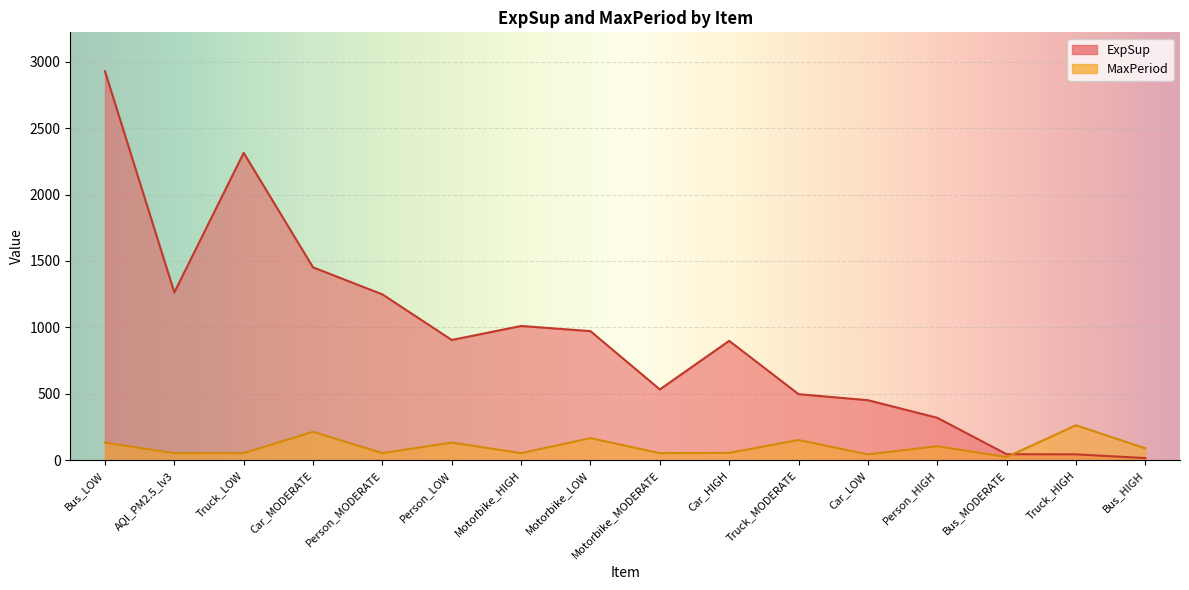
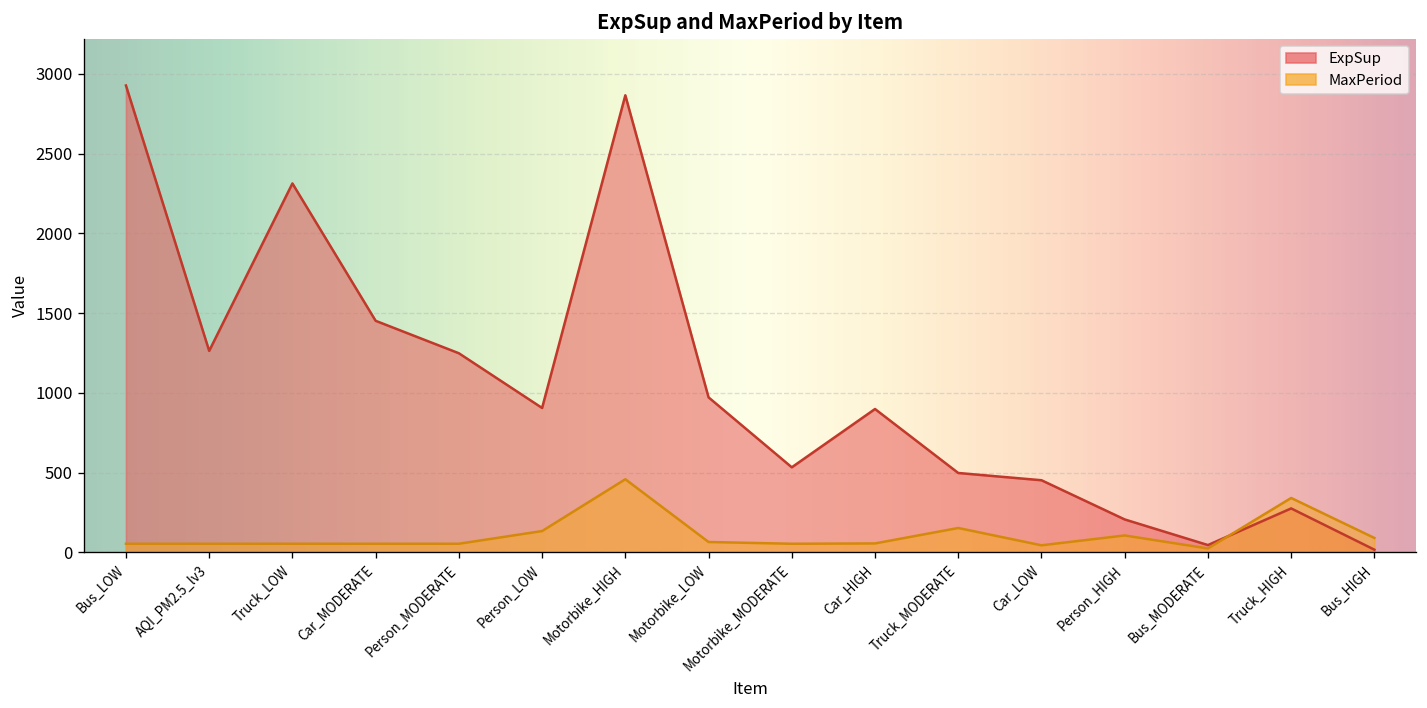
  {
    "ExpSup": {
      "Bus_LOW": 2930,
      "AQI_PM2.5_lv3": 1260,
      "Truck_LOW": 2310,
      "Car_MODERATE": 1450,
      "Person_MODERATE": 1250,
      "Person_LOW": 910,
-     "Motorbike_HIGH": 1010,
+     "Motorbike_HIGH": 2870,
      "Motorbike_LOW": 970,
      "Motorbike_MODERATE": 530,
      "Car_HIGH": 900,
      "Truck_MODERATE": 500,
      "Car_LOW": 450,
-     "Person_HIGH": 320,
+     "Person_HIGH": 210,
      "Bus_MODERATE": 50,
-     "Truck_HIGH": 40,
+     "Truck_HIGH": 280,
      "Bus_HIGH": 20
    },
    "MaxPeriod": {
-     "Bus_LOW": 130,
+     "Bus_LOW": 50,
      "AQI_PM2.5_lv3": 50,
      "Truck_LOW": 50,
-     "Car_MODERATE": 210,
+     "Car_MODERATE": 50,
      "Person_MODERATE": 50,
      "Person_LOW": 130,
-     "Motorbike_HIGH": 50,
-     "Motorbike_LOW": 170,
+     "Motorbike_HIGH": 460,
+     "Motorbike_LOW": 70,
      "Motorbike_MODERATE": 50,
      "Car_HIGH": 60,
      "Truck_MODERATE": 150,
      "Car_LOW": 40,
      "Person_HIGH": 110,
      "Bus_MODERATE": 20,
-     "Truck_HIGH": 260,
+     "Truck_HIGH": 340,
      "Bus_HIGH": 90
    }
  }
